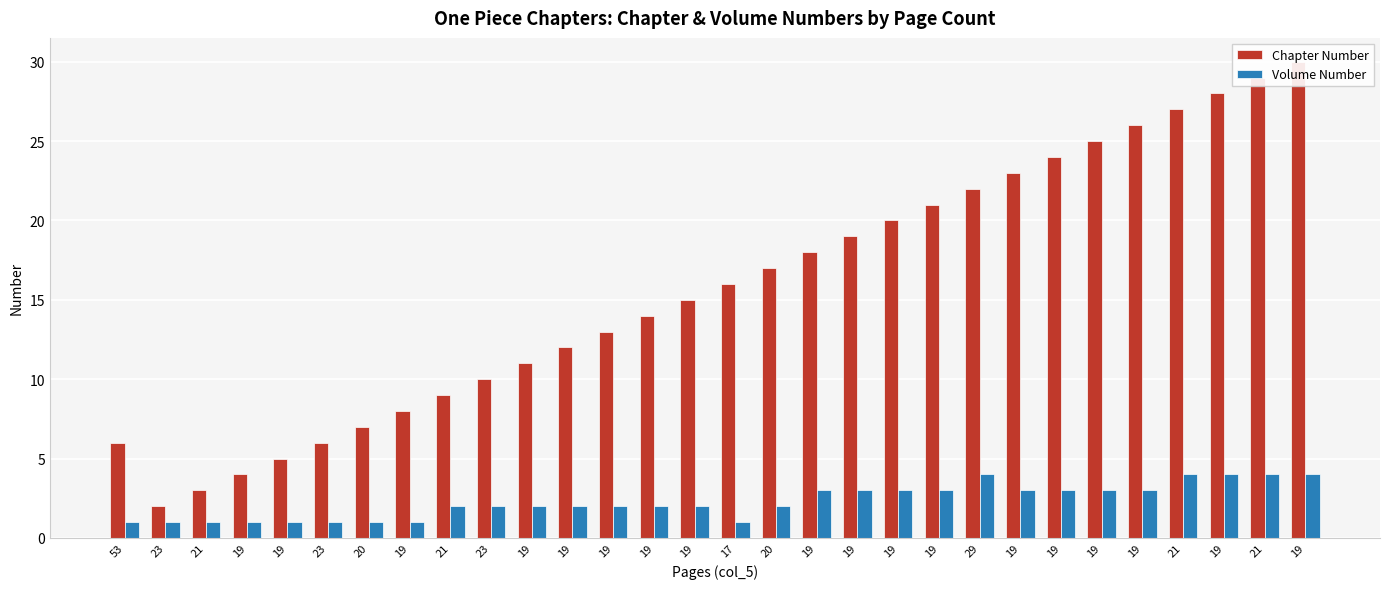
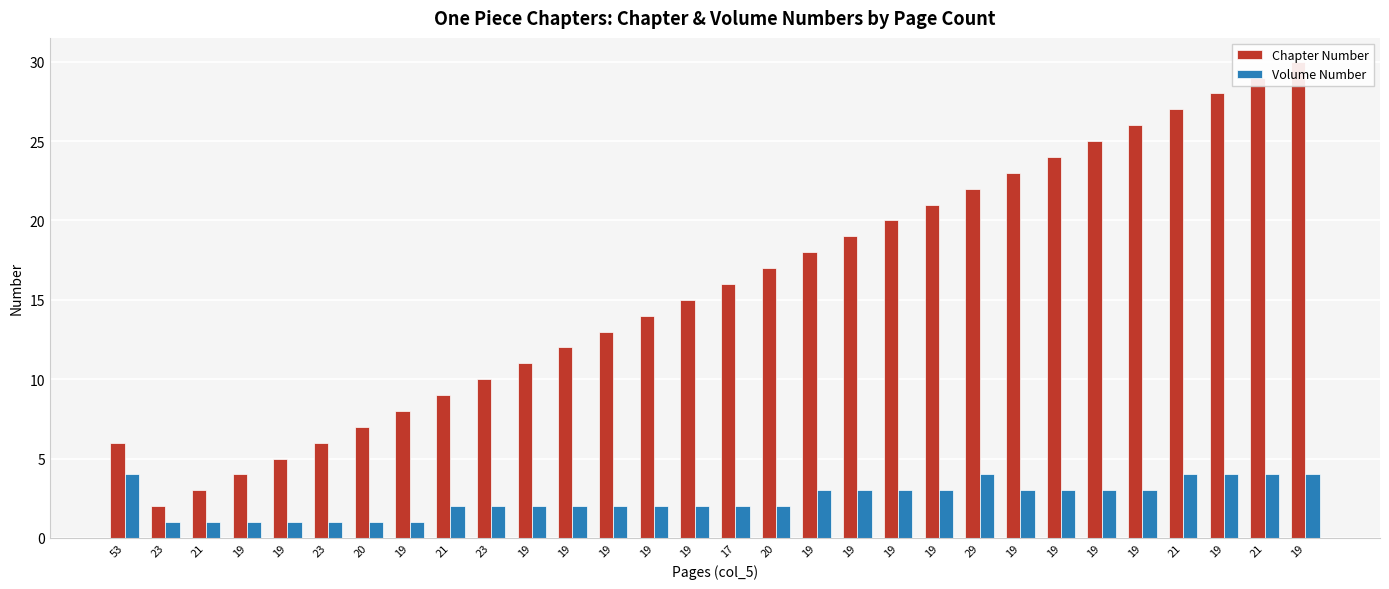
  {
    "Chapter Number": {
      "53": 6,
      "17": 16,
      "29": 22
    },
    "Volume Number": {
-     "53": 1,
-     "17": 1,
+     "53": 4,
+     "17": 2,
      "29": 4
    }
  }
